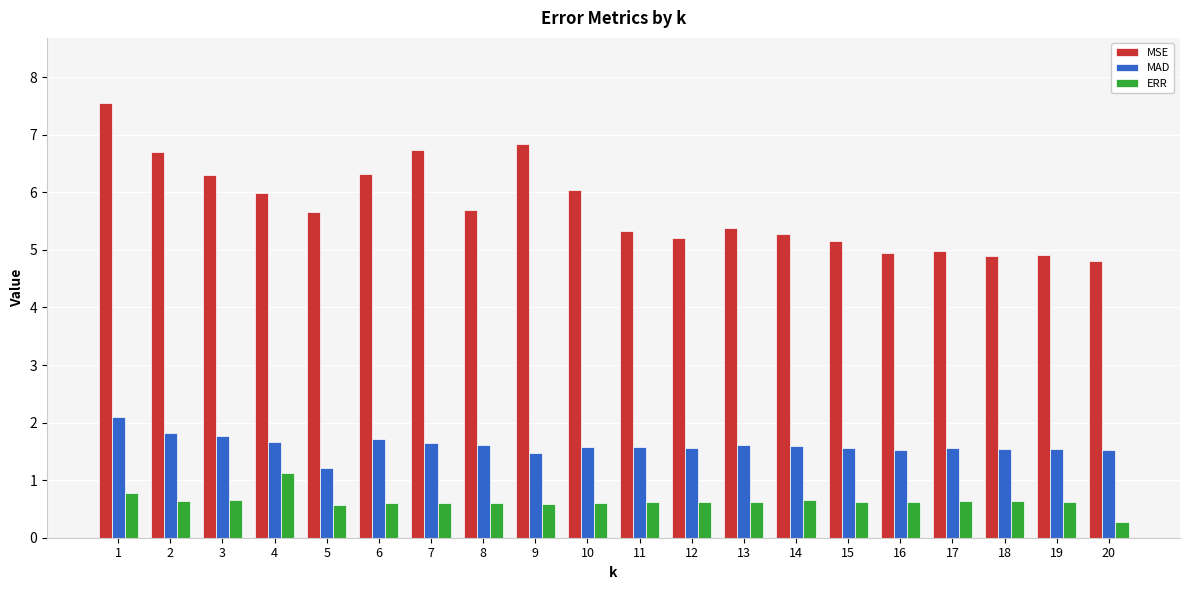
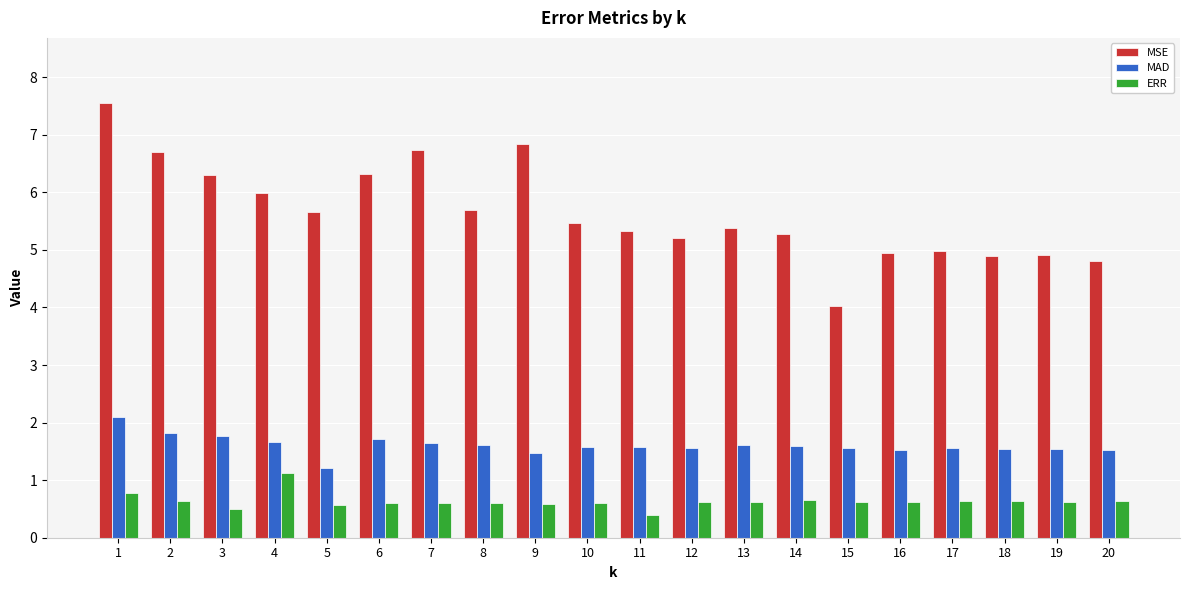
  {
    "MSE": {
      "1": 7.6,
      "2": 6.7,
      "3": 6.3,
      "4": 6.0,
      "5": 5.7,
      "6": 6.3,
      "7": 6.7,
      "8": 5.7,
      "9": 6.8,
-     "10": 6.0,
+     "10": 5.5,
      "11": 5.3,
      "12": 5.2,
      "13": 5.4,
      "14": 5.3,
-     "15": 5.1,
+     "15": 4.0,
      "16": 4.9,
      "17": 5.0,
      "18": 4.9,
      "19": 4.9,
      "20": 4.8
    },
    "MAD": {
      "1": 2.1,
      "2": 1.8,
      "3": 1.8,
      "4": 1.7,
      "5": 1.2,
      "6": 1.7,
      "7": 1.6,
      "8": 1.6,
      "9": 1.5,
      "10": 1.6,
      "11": 1.6,
      "12": 1.6,
      "13": 1.6,
      "14": 1.6,
      "15": 1.6,
      "16": 1.5,
      "17": 1.6,
      "18": 1.5,
      "19": 1.5,
      "20": 1.5
    },
    "ERR": {
      "1": 0.8,
      "2": 0.6,
-     "3": 0.6,
+     "3": 0.5,
      "4": 1.1,
      "5": 0.6,
      "6": 0.6,
      "7": 0.6,
      "8": 0.6,
      "9": 0.6,
      "10": 0.6,
-     "11": 0.6,
+     "11": 0.4,
      "12": 0.6,
      "13": 0.6,
      "14": 0.6,
      "15": 0.6,
      "16": 0.6,
      "17": 0.6,
      "18": 0.6,
      "19": 0.6,
-     "20": 0.3
+     "20": 0.6
    }
  }
